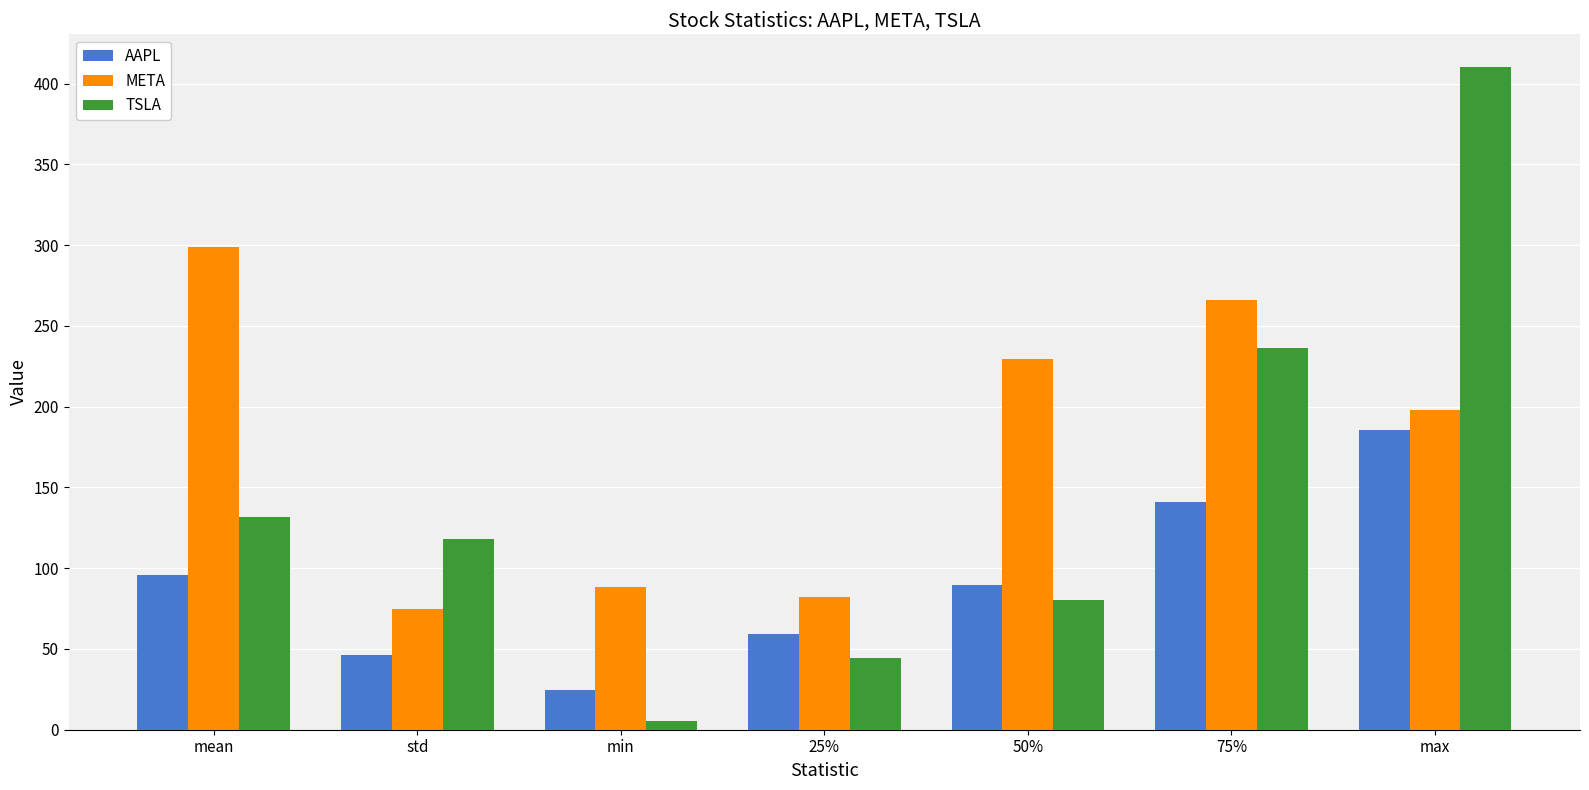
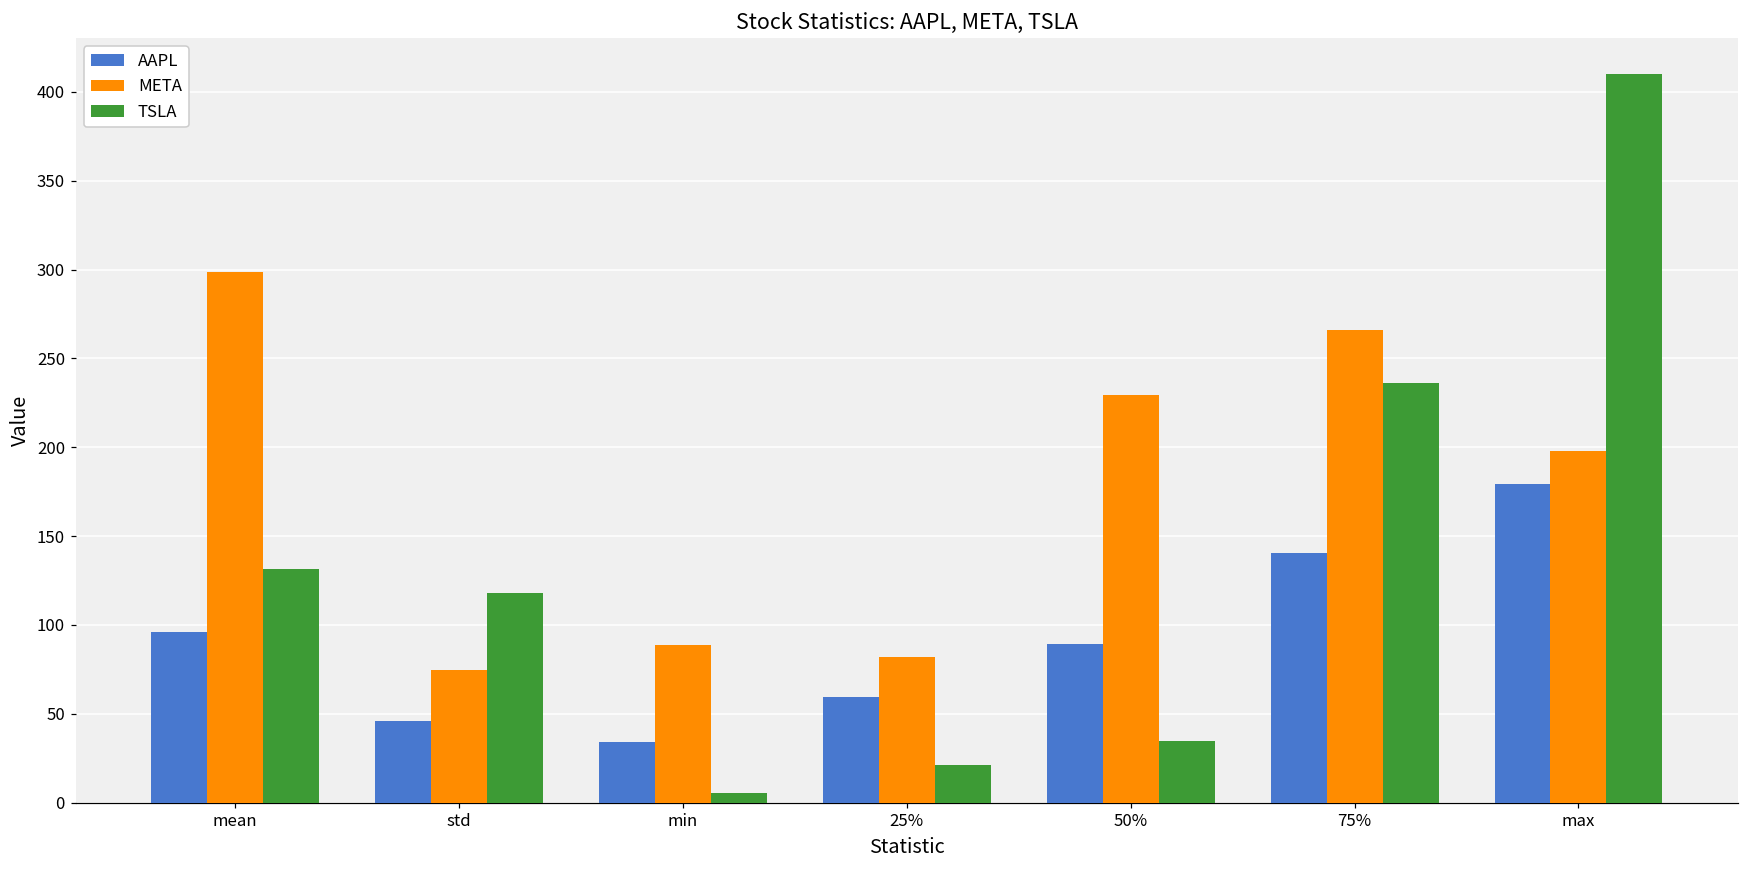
  {
    "AAPL": {
      "mean": 96,
      "std": 46,
-     "min": 24,
+     "min": 34,
      "25%": 59,
      "50%": 89,
      "75%": 141,
-     "max": 186
+     "max": 179
    },
    "META": {
      "mean": 299,
      "std": 75,
      "min": 89,
      "25%": 82,
      "50%": 230,
      "75%": 266,
      "max": 198
    },
    "TSLA": {
      "mean": 132,
      "std": 118,
      "min": 6,
-     "25%": 44,
-     "50%": 81,
+     "25%": 21,
+     "50%": 35,
      "75%": 236,
      "max": 410
    }
  }
